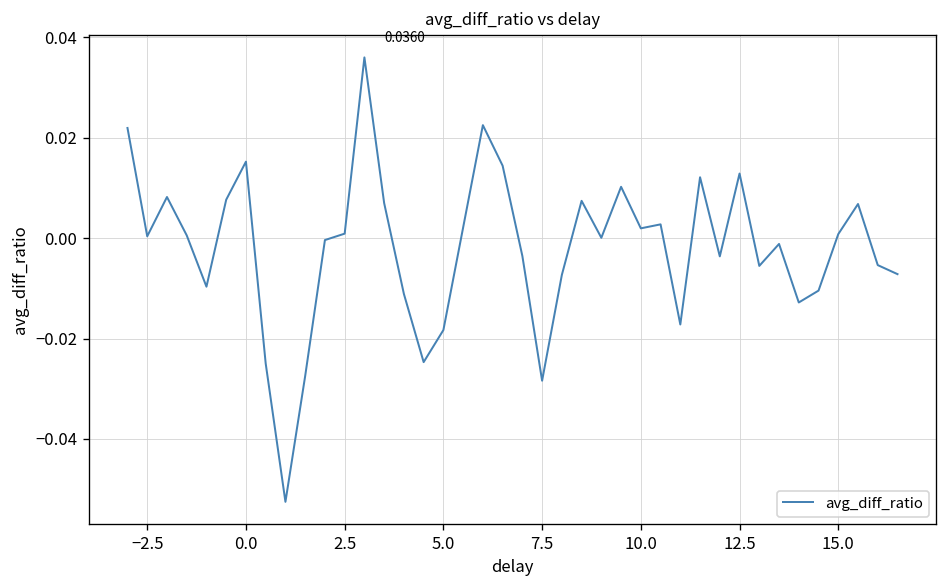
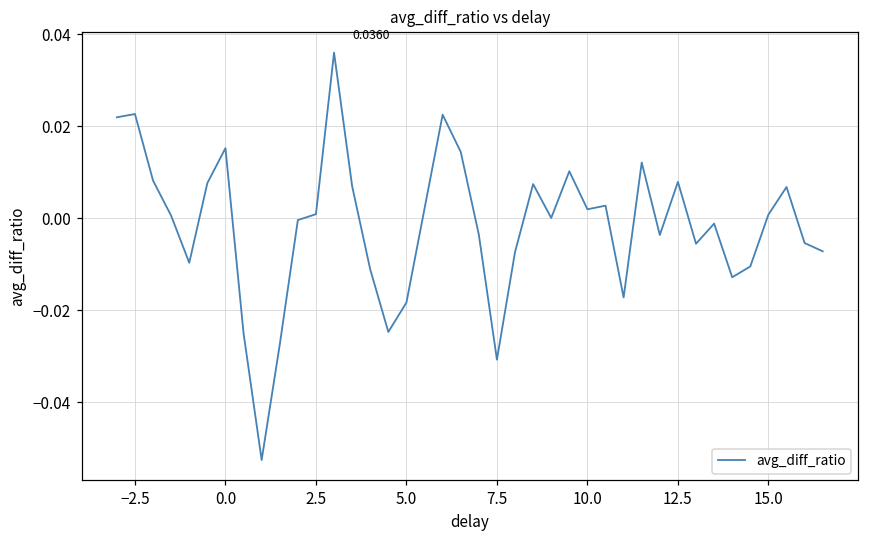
  {
-   "−2.5": 0.000,
+   "−2.5": 0.023,
    "0.0": 0.015,
    "2.5": 0.001,
    "5.0": -0.018,
-   "7.5": -0.028,
+   "7.5": -0.031,
    "10.0": 0.002,
-   "12.5": 0.013,
+   "12.5": 0.008,
    "15.0": 0.001
  }
